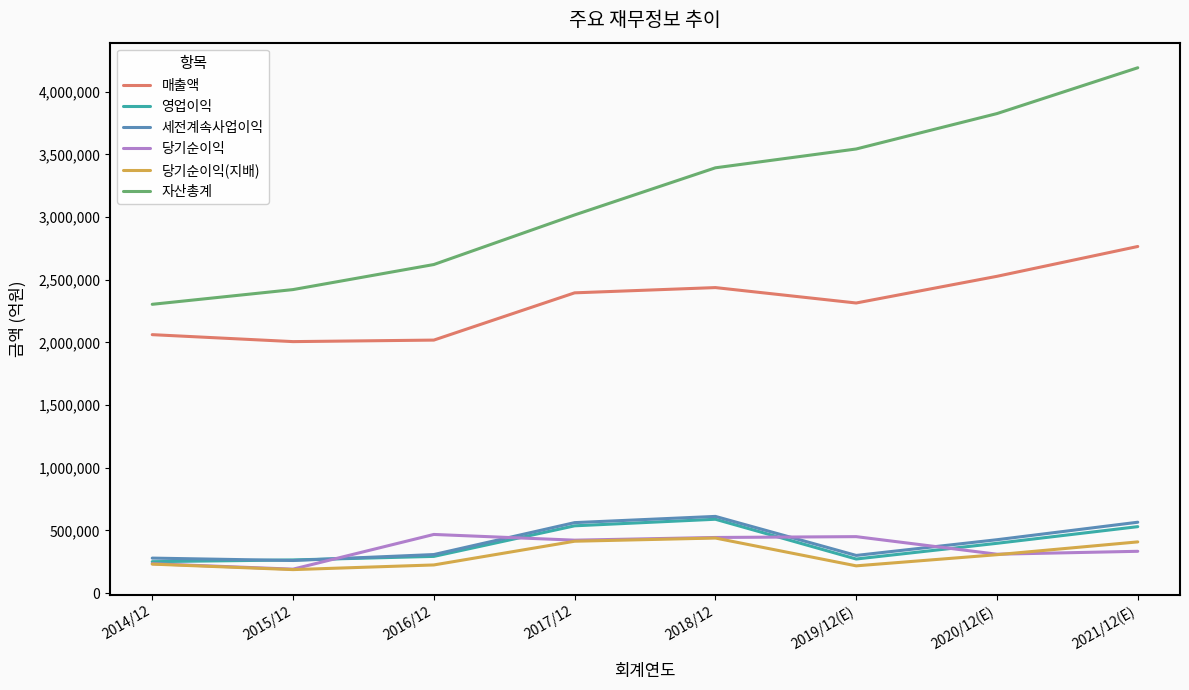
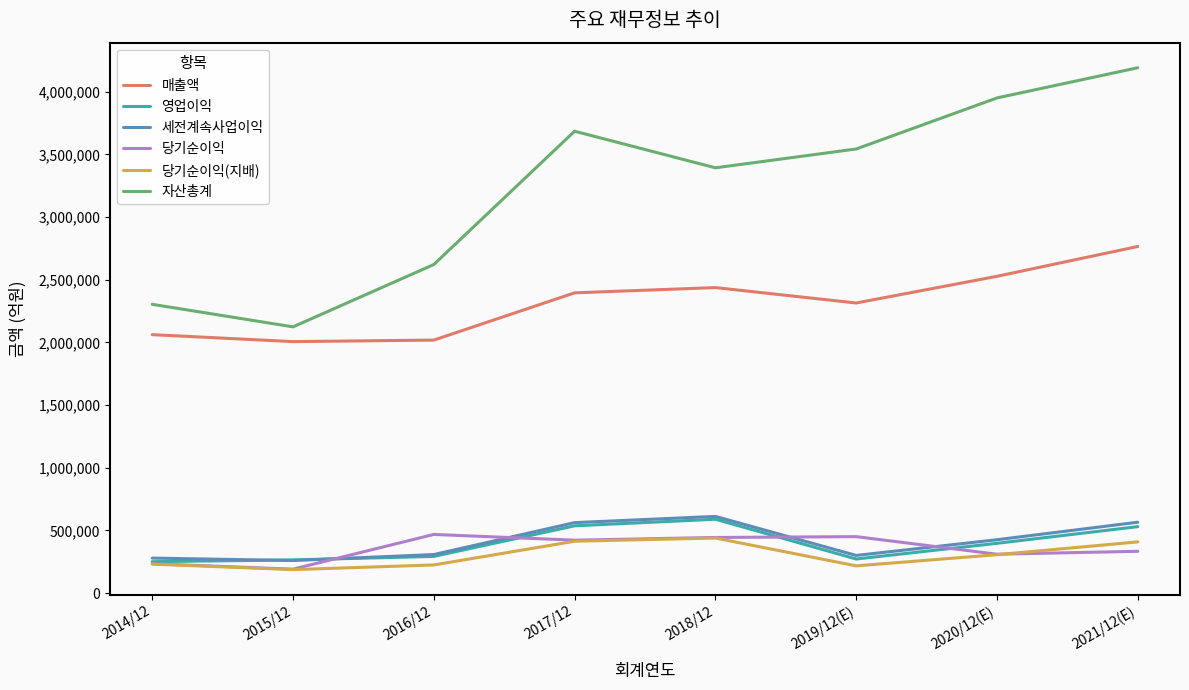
  {
    "당기순이익": {
      "2016/12": "470,000",
      "2019/12(E)": "450,000",
      "2021/12(E)": "330,000"
    },
    "자산총계": {
      "2014/12": "2,300,000",
-     "2015/12": "2,420,000",
+     "2015/12": "2,120,000",
      "2016/12": "2,620,000",
-     "2017/12": "3,020,000",
+     "2017/12": "3,690,000",
      "2018/12": "3,390,000",
      "2019/12(E)": "3,540,000",
-     "2020/12(E)": "3,830,000",
+     "2020/12(E)": "3,950,000",
      "2021/12(E)": "4,190,000"
    }
  }
